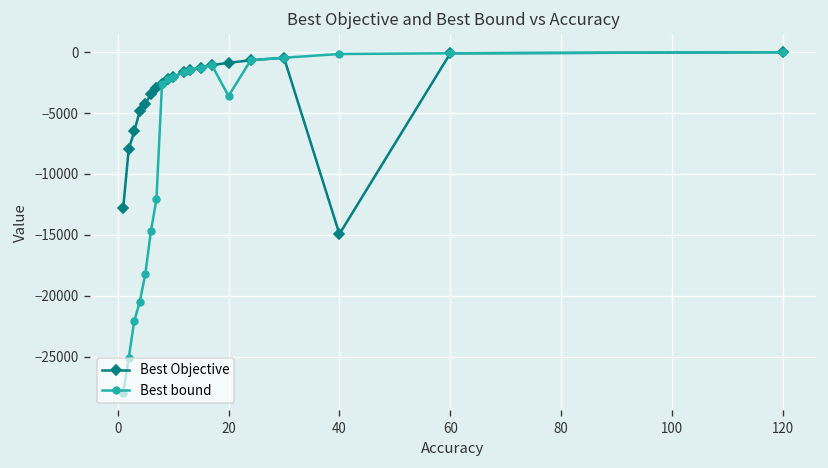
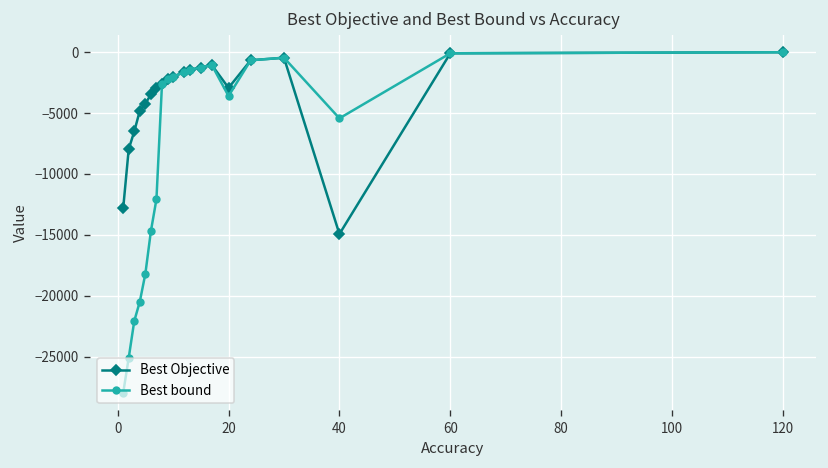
  {
    "Best Objective": {
-     "20": -900,
+     "20": -2900,
      "40": -14900
    },
    "Best bound": {
      "20": -3600,
-     "40": -100
+     "40": -5400
    }
  }
